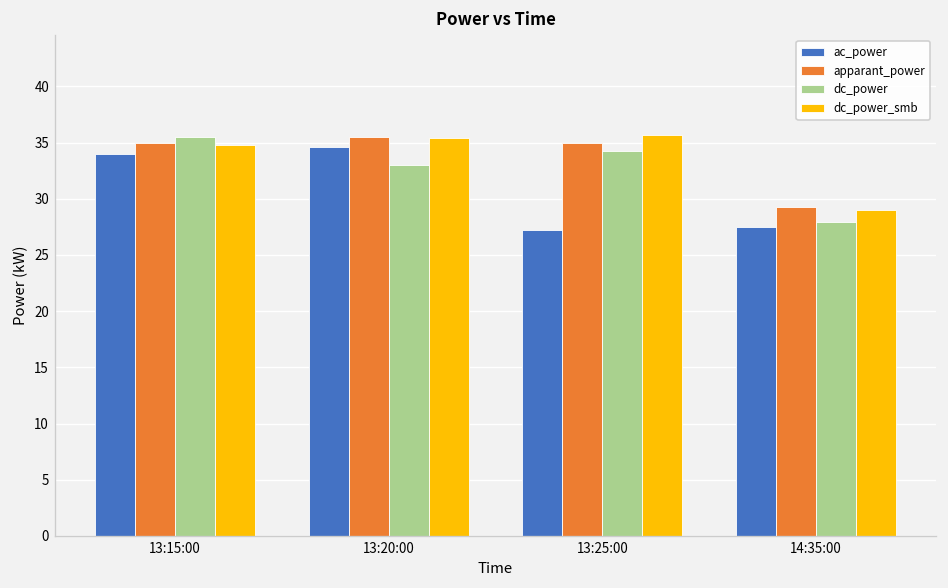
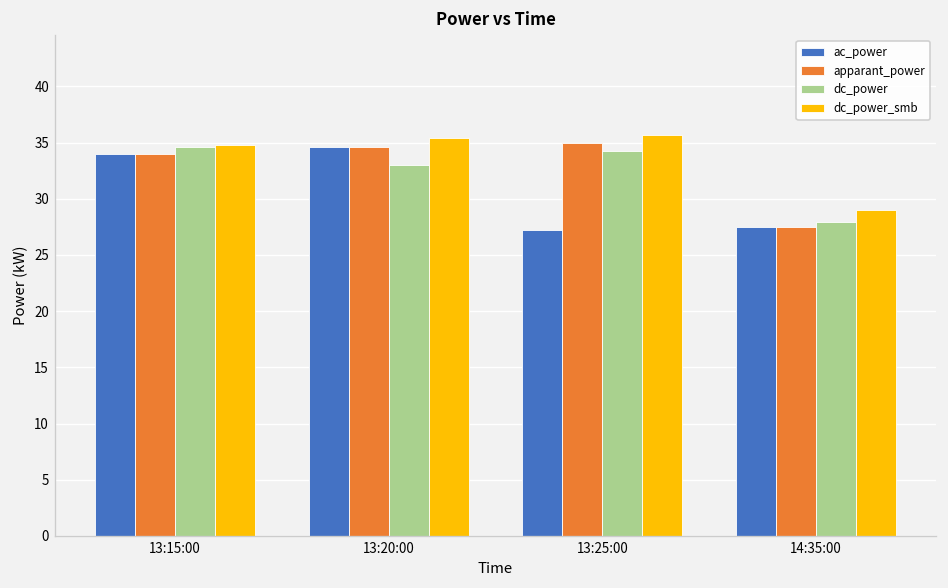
  {
    "ac_power": {
      "13:15:00": 34,
      "13:20:00": 35,
      "13:25:00": 27,
      "14:35:00": 27
    },
    "apparant_power": {
-     "13:15:00": 35,
-     "13:20:00": 36,
+     "13:15:00": 34,
+     "13:20:00": 35,
      "13:25:00": 35,
-     "14:35:00": 29
+     "14:35:00": 27
    },
    "dc_power": {
-     "13:15:00": 35.5,
+     "13:15:00": 34.6,
      "13:20:00": 33,
      "13:25:00": 34,
      "14:35:00": 28
    },
    "dc_power_smb": {
      "13:15:00": 35,
      "13:20:00": 35,
      "13:25:00": 36,
      "14:35:00": 29
    }
  }
